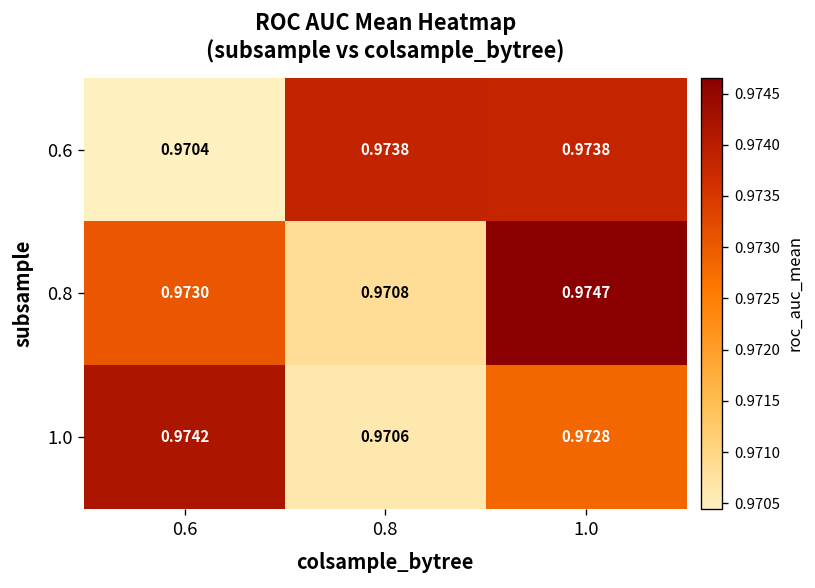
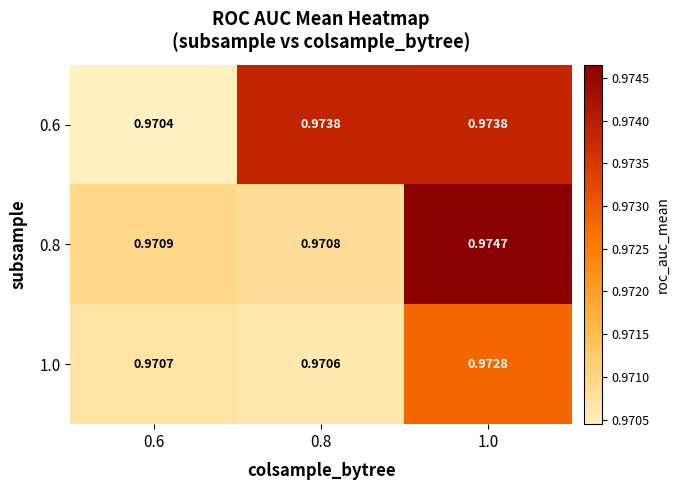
  {
    "0.6": {
      "0.6": 0.9704,
      "0.8": 0.9738,
      "1.0": 0.9738
    },
    "0.8": {
-     "0.6": 0.9730,
+     "0.6": 0.9709,
      "0.8": 0.9708,
      "1.0": 0.9747
    },
    "1.0": {
-     "0.6": 0.9742,
+     "0.6": 0.9707,
      "0.8": 0.9706,
      "1.0": 0.9728
    }
  }
